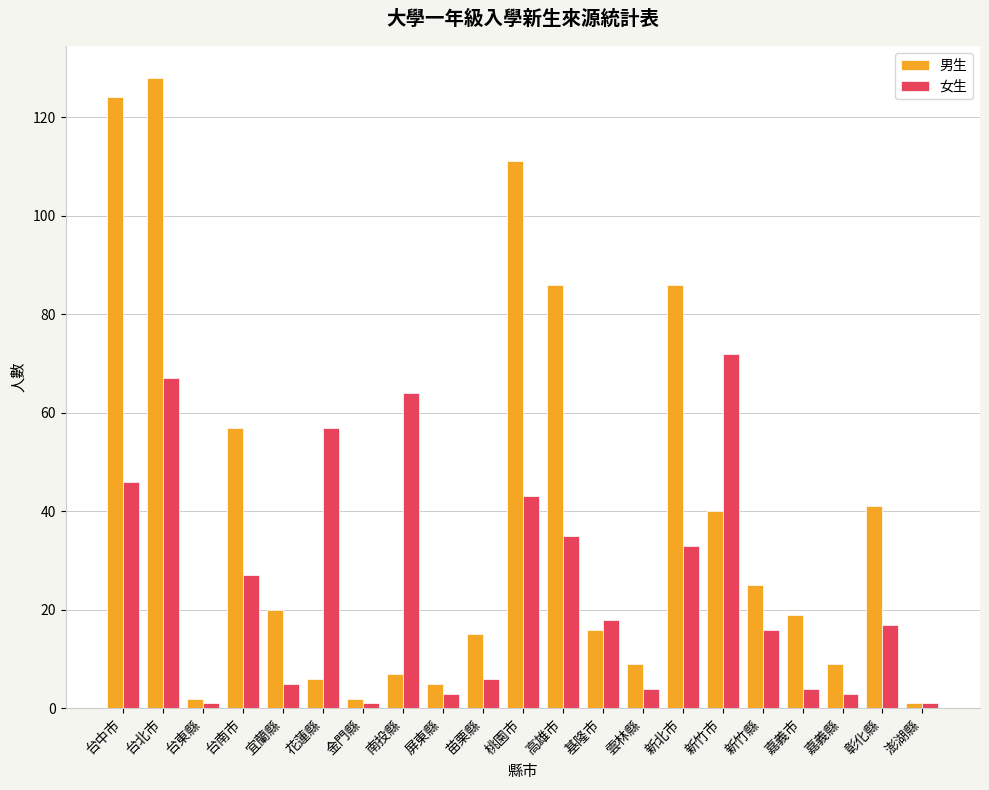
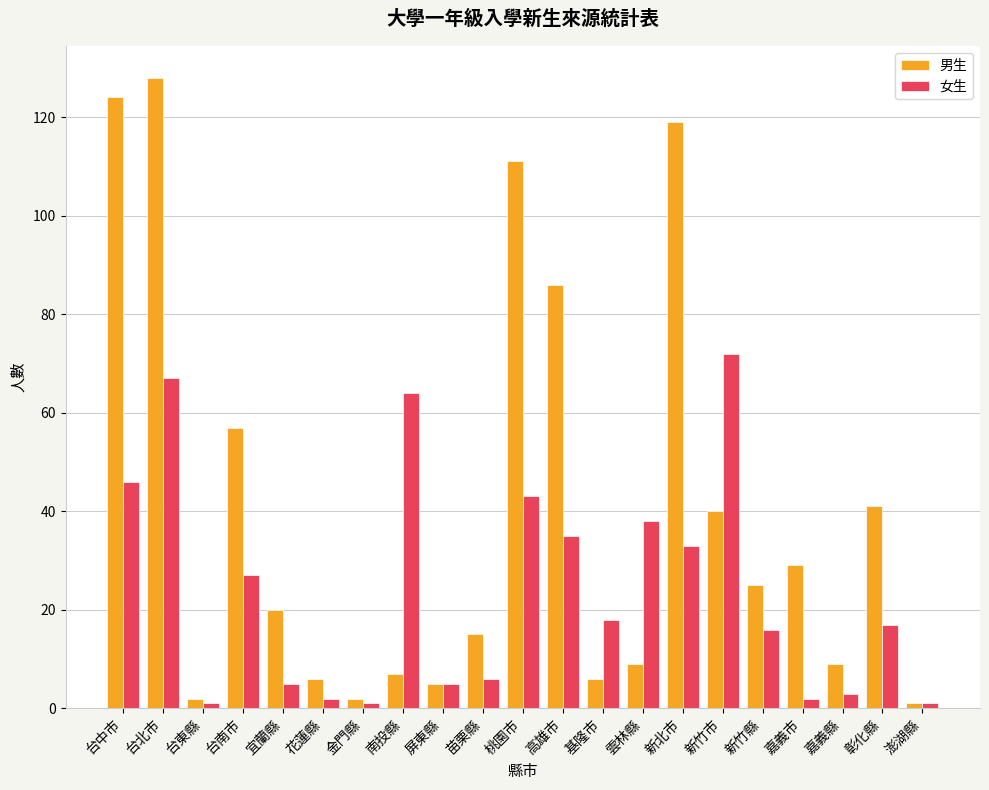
  {
    "男生": {
      "台中市": 124,
      "台北市": 128,
      "台東縣": 2,
      "台南市": 57,
      "宜蘭縣": 20,
      "花蓮縣": 6,
      "金門縣": 2,
      "南投縣": 7,
      "屏東縣": 5,
      "苗栗縣": 15,
      "桃園市": 111,
      "高雄市": 86,
-     "基隆市": 16,
+     "基隆市": 6,
      "雲林縣": 9,
-     "新北市": 86,
+     "新北市": 119,
      "新竹市": 40,
      "新竹縣": 25,
-     "嘉義市": 19,
+     "嘉義市": 29,
      "嘉義縣": 9,
      "彰化縣": 41,
      "澎湖縣": 1
    },
    "女生": {
      "台中市": 46,
      "台北市": 67,
      "台東縣": 1,
      "台南市": 27,
      "宜蘭縣": 5,
-     "花蓮縣": 57,
+     "花蓮縣": 2,
      "金門縣": 1,
      "南投縣": 64,
-     "屏東縣": 3,
+     "屏東縣": 5,
      "苗栗縣": 6,
      "桃園市": 43,
      "高雄市": 35,
      "基隆市": 18,
-     "雲林縣": 4,
+     "雲林縣": 38,
      "新北市": 33,
      "新竹市": 72,
      "新竹縣": 16,
-     "嘉義市": 4,
+     "嘉義市": 2,
      "嘉義縣": 3,
      "彰化縣": 17,
      "澎湖縣": 1
    }
  }
